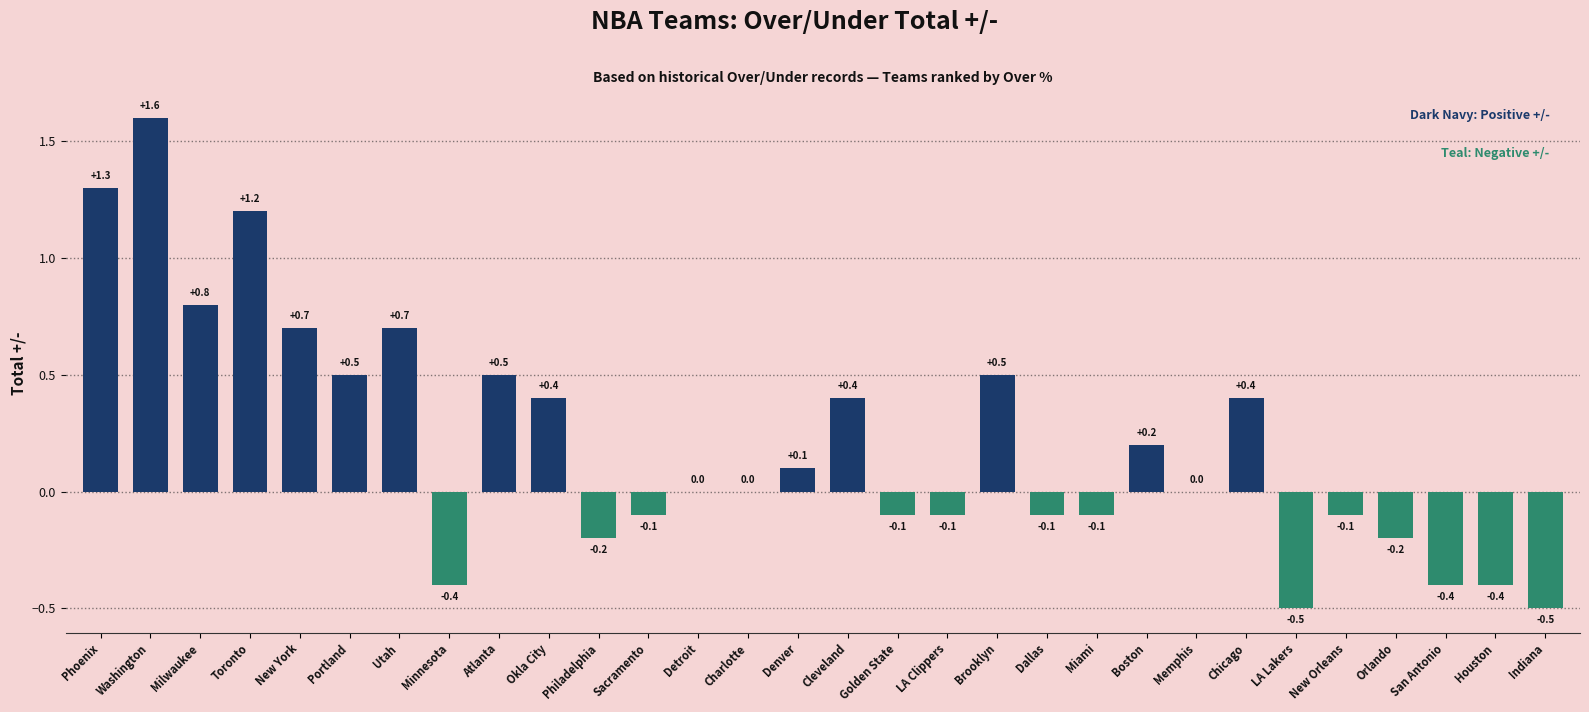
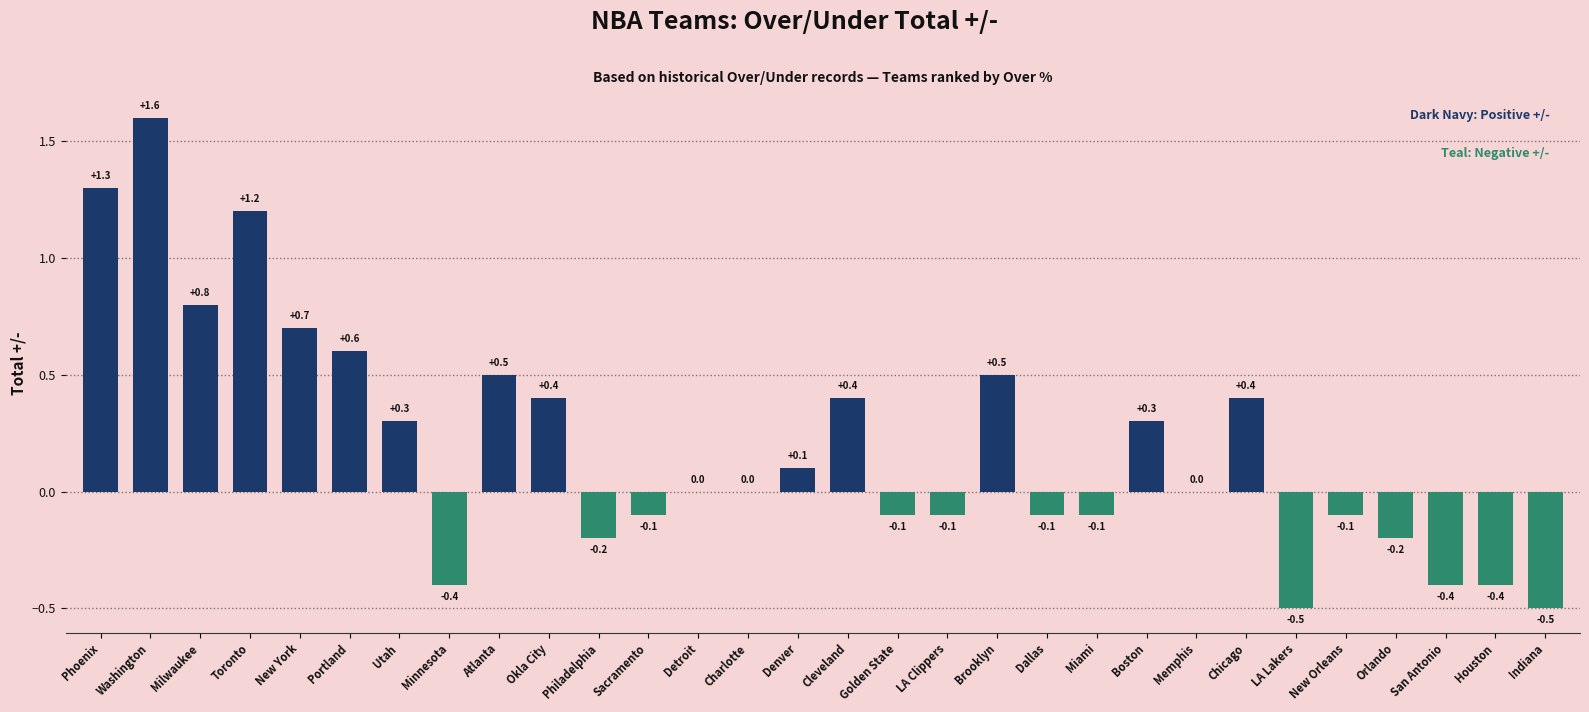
  {
    "Phoenix": "+1.3",
    "Washington": "+1.6",
    "Milwaukee": "+0.8",
    "Toronto": "+1.2",
    "New York": "+0.7",
-   "Portland": "+0.5",
-   "Utah": "+0.7",
+   "Portland": "+0.6",
+   "Utah": "+0.3",
    "Minnesota": "-0.4",
    "Atlanta": "+0.5",
    "Okla City": "+0.4",
    "Philadelphia": "-0.2",
    "Sacramento": "-0.1",
    "Detroit": "0.0",
    "Charlotte": "0.0",
    "Denver": "+0.1",
    "Cleveland": "+0.4",
    "Golden State": "-0.1",
    "LA Clippers": "-0.1",
    "Brooklyn": "+0.5",
    "Dallas": "-0.1",
    "Miami": "-0.1",
-   "Boston": "+0.2",
+   "Boston": "+0.3",
    "Memphis": "0.0",
    "Chicago": "+0.4",
    "LA Lakers": "-0.5",
    "New Orleans": "-0.1",
    "Orlando": "-0.2",
    "San Antonio": "-0.4",
    "Houston": "-0.4",
    "Indiana": "-0.5"
  }
